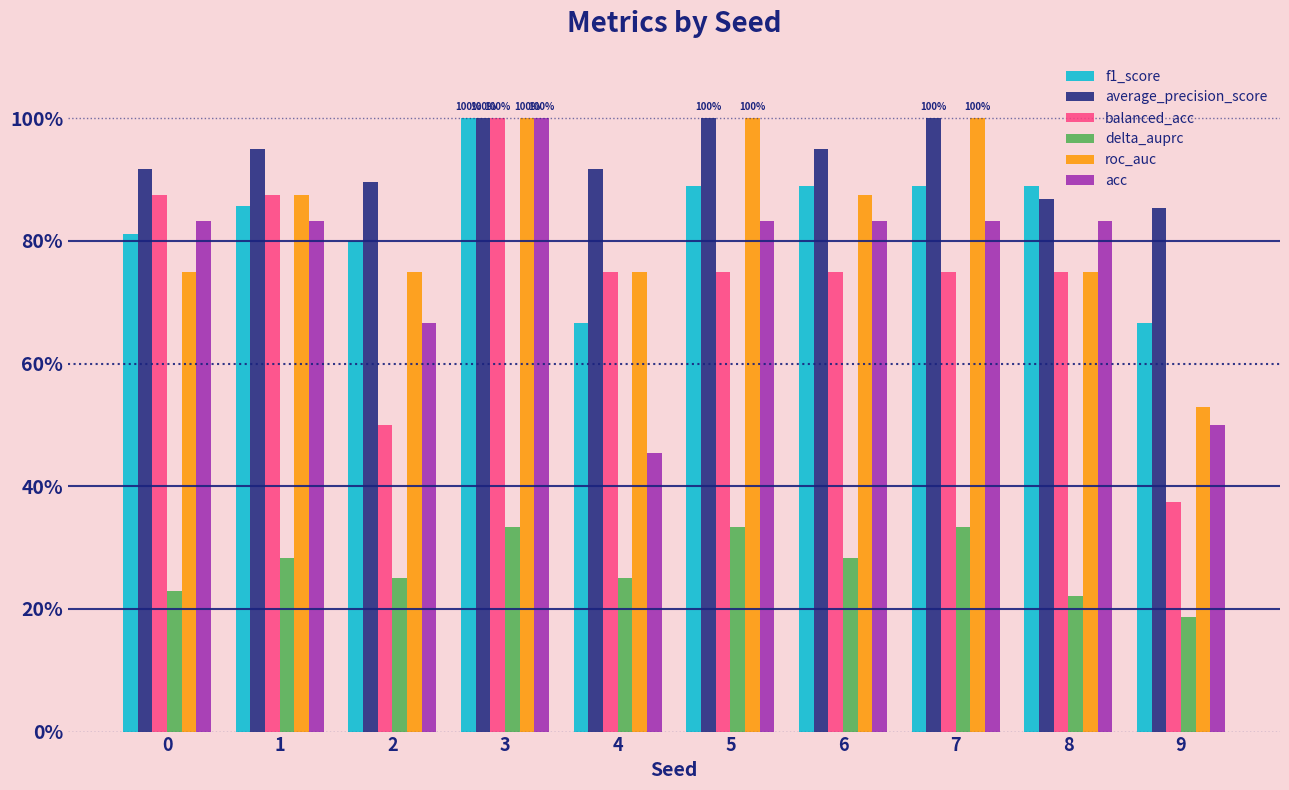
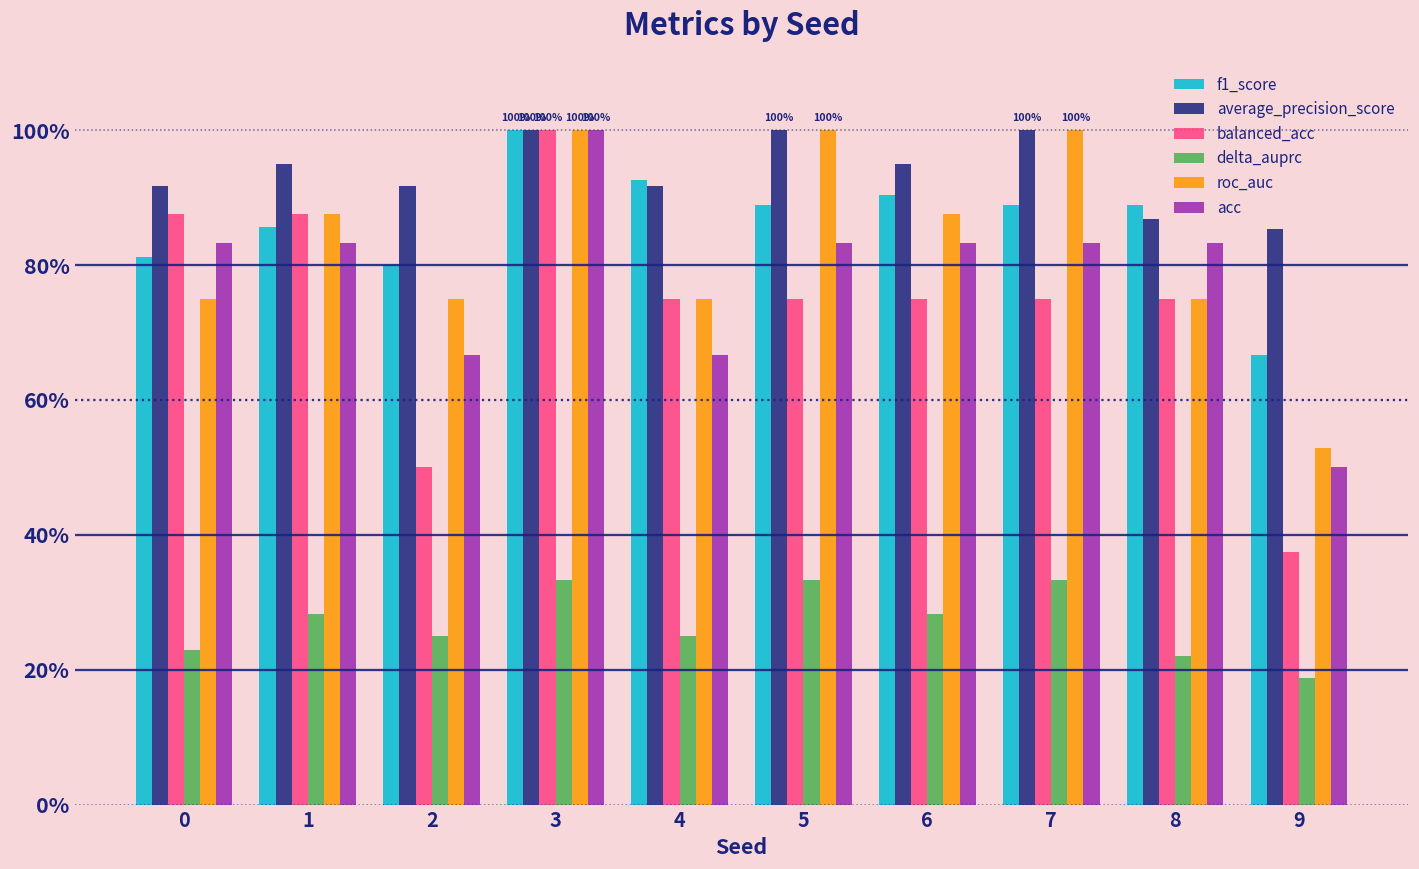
  {
    "f1_score": {
      "0": "81%",
      "1": "86%",
      "2": "80%",
-     "4": "67%",
+     "4": "93%",
      "5": "89%",
-     "6": "89%",
+     "6": "90%",
      "7": "89%",
      "8": "89%",
      "9": "67%"
    },
    "average_precision_score": {
      "0": "92%",
      "1": "95%",
-     "2": "90%",
+     "2": "92%",
      "4": "92%",
      "6": "95%",
      "8": "87%",
      "9": "85%"
    },
    "balanced_acc": {
      "0": "88%",
      "1": "88%",
      "2": "50%",
      "4": "75%",
      "5": "75%",
      "6": "75%",
      "7": "75%",
      "8": "75%",
      "9": "38%"
    },
    "delta_auprc": {
      "0": "23%",
      "1": "28%",
      "2": "25%",
      "3": "33%",
      "4": "25%",
      "5": "33%",
      "6": "28%",
      "7": "33%",
      "8": "22%",
      "9": "19%"
    },
    "roc_auc": {
      "5": "100%",
      "7": "100%"
    },
    "acc": {
      "0": "83%",
      "1": "83%",
      "2": "67%",
-     "4": "45%",
+     "4": "67%",
      "5": "83%",
      "6": "83%",
      "7": "83%",
      "8": "83%",
      "9": "50%"
    }
  }
